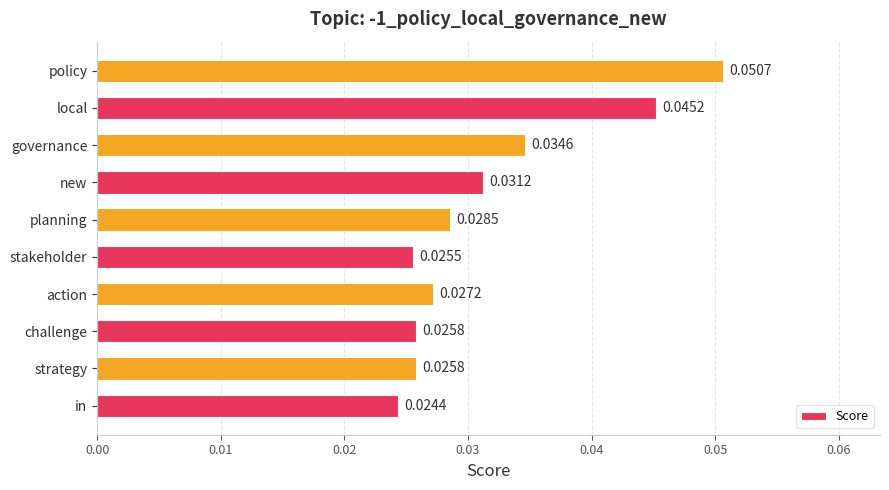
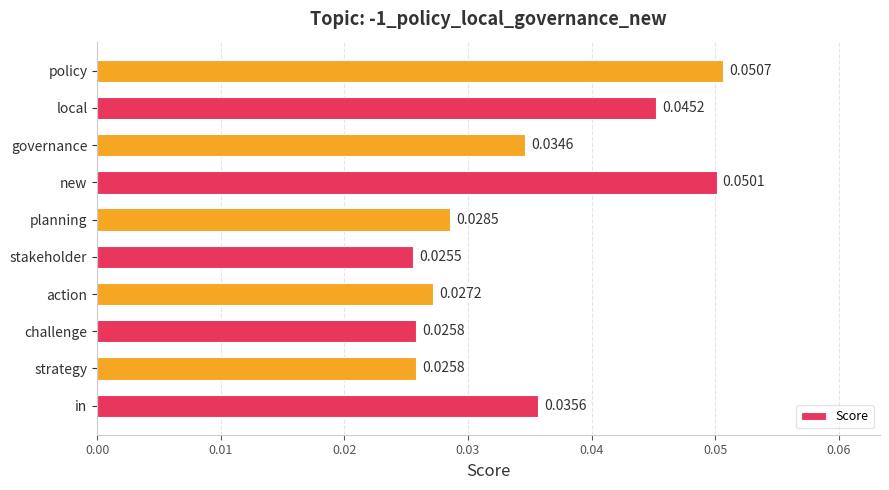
  {
    "policy": 0.0507,
    "local": 0.0452,
    "governance": 0.0346,
-   "new": 0.0312,
+   "new": 0.0501,
    "planning": 0.0285,
    "stakeholder": 0.0255,
    "action": 0.0272,
    "challenge": 0.0258,
    "strategy": 0.0258,
-   "in": 0.0244
+   "in": 0.0356
  }
